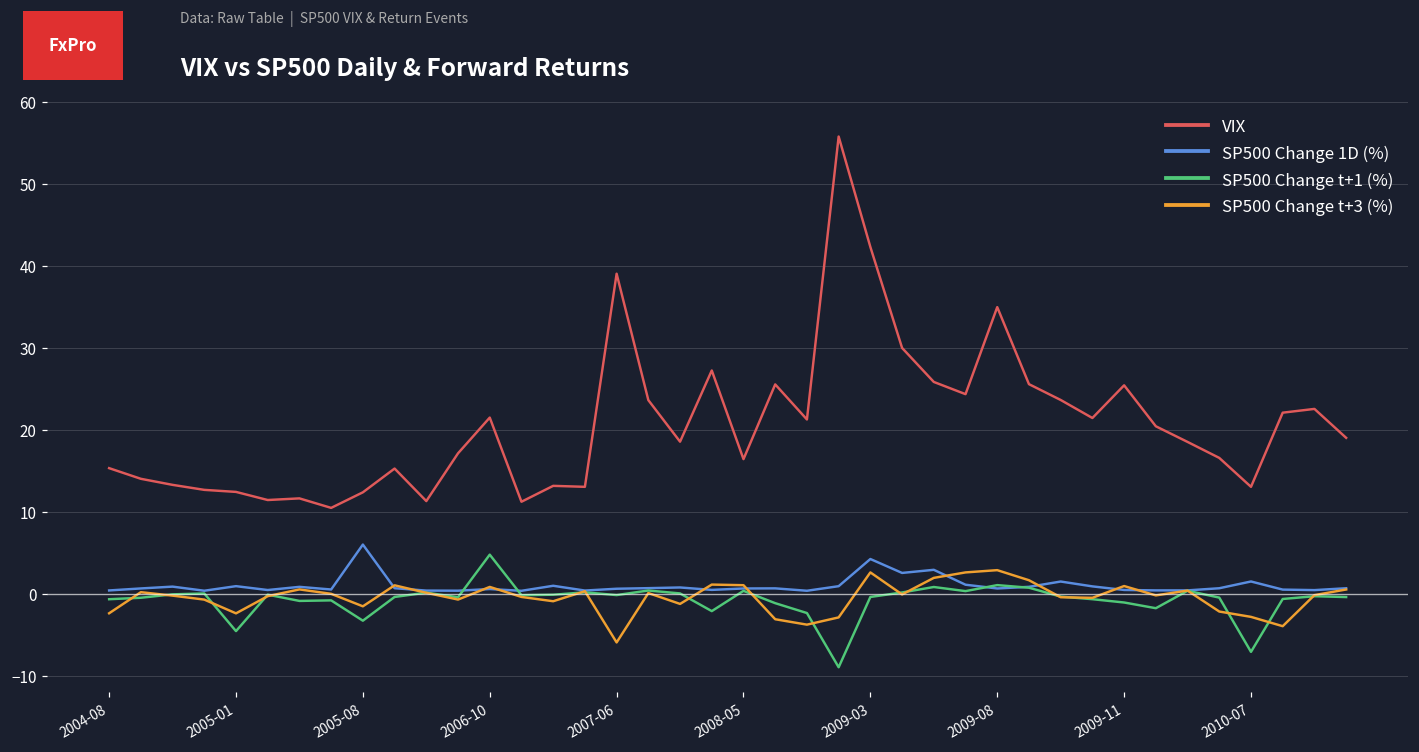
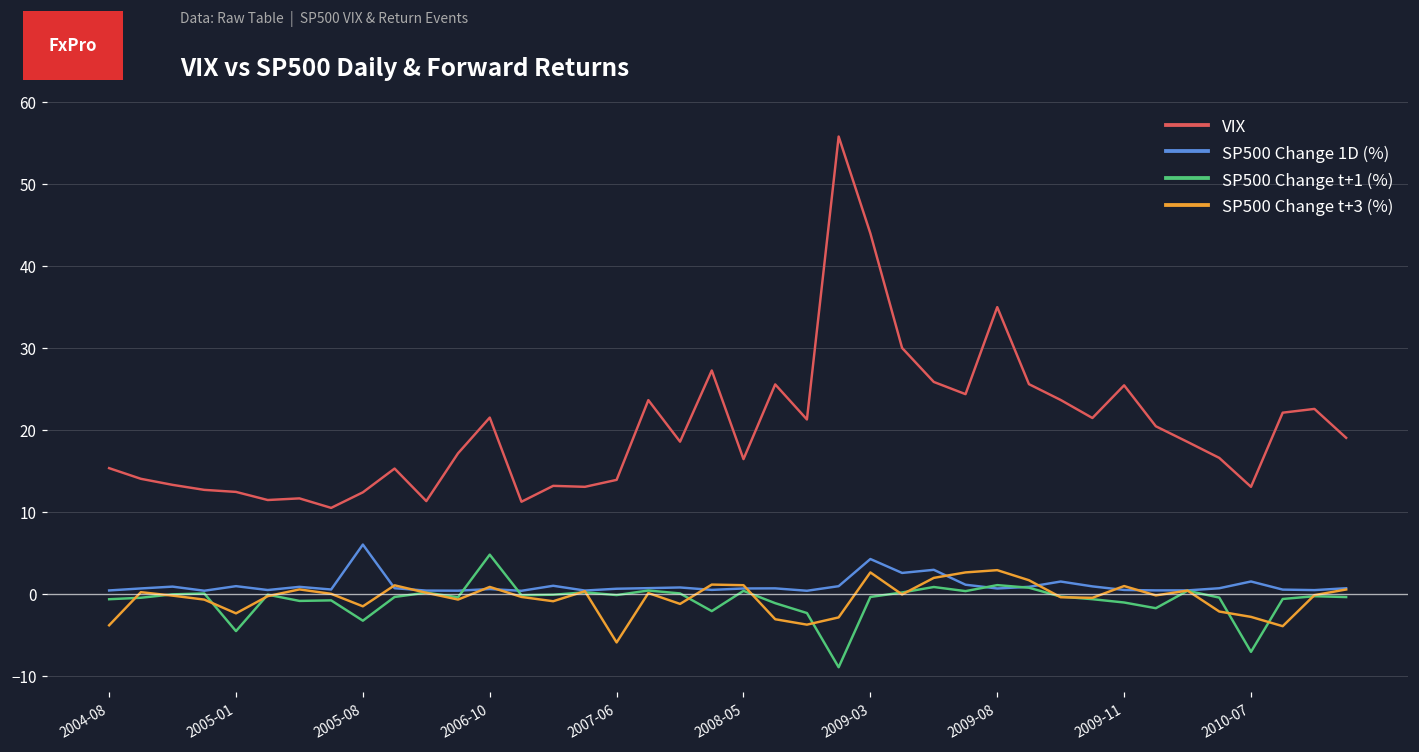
  {
    "VIX": {
      "2004-08": 15,
      "2005-01": 12,
      "2005-08": 12,
      "2006-10": 22,
-     "2007-06": 39,
+     "2007-06": 14,
      "2008-05": 16,
-     "2009-03": 42,
+     "2009-03": 44,
      "2009-08": 35,
      "2009-11": 25,
      "2010-07": 13
    },
    "SP500 Change 1D (%)": {
      "2004-08": 0,
      "2005-01": 1,
      "2005-08": 6,
      "2007-06": 1,
      "2009-03": 4,
      "2009-08": 1,
      "2009-11": 1,
      "2010-07": 2
    },
    "SP500 Change t+1 (%)": {
      "2004-08": -1,
      "2005-01": -5,
      "2005-08": -3,
      "2006-10": 5,
      "2007-06": 0,
      "2009-03": 0,
      "2009-08": 1,
      "2009-11": -1,
      "2010-07": -7
    },
    "SP500 Change t+3 (%)": {
-     "2004-08": -2,
+     "2004-08": -4,
      "2005-01": -2,
      "2005-08": -1,
      "2007-06": -6,
      "2008-05": 1,
      "2009-03": 3,
      "2009-08": 3,
      "2009-11": 1,
      "2010-07": -3
    }
  }
